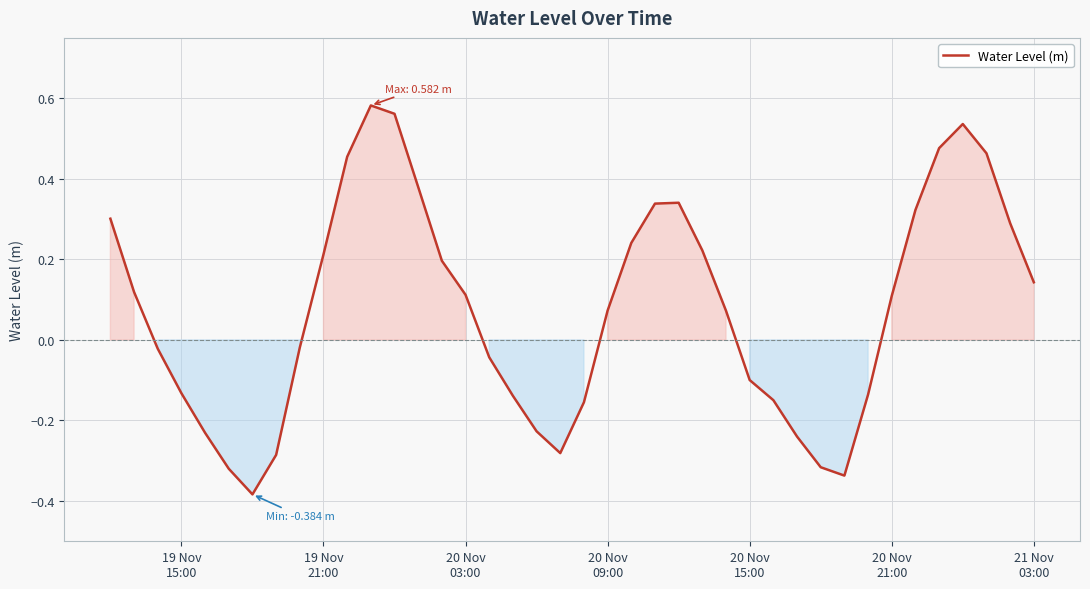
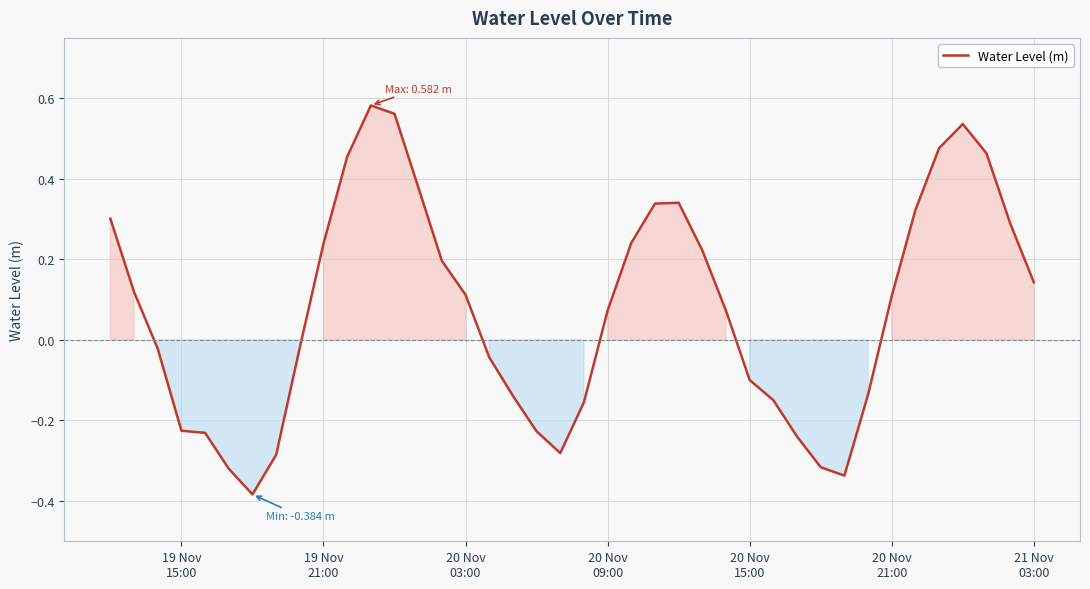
  {
-   "19 Nov 15:00": -0.13,
-   "19 Nov 21:00": 0.21,
+   "19 Nov 15:00": -0.23,
+   "19 Nov 21:00": 0.24,
    "20 Nov 03:00": 0.11,
    "20 Nov 09:00": 0.07,
    "20 Nov 15:00": -0.10,
    "20 Nov 21:00": 0.11,
    "21 Nov 03:00": 0.14
  }
